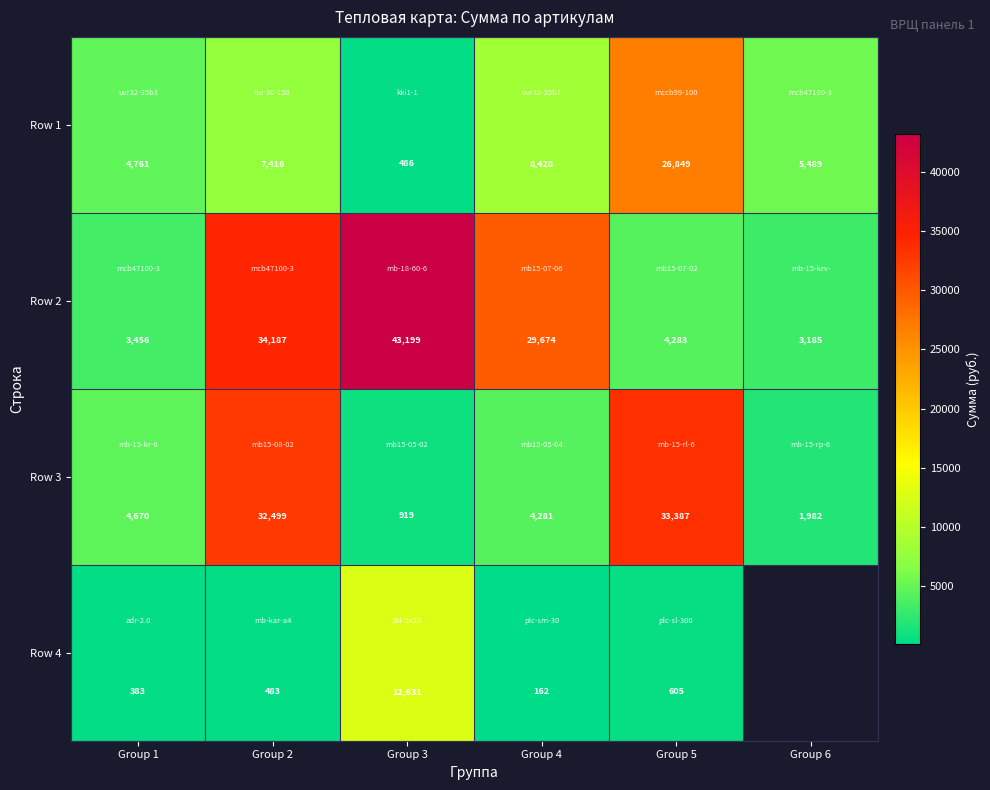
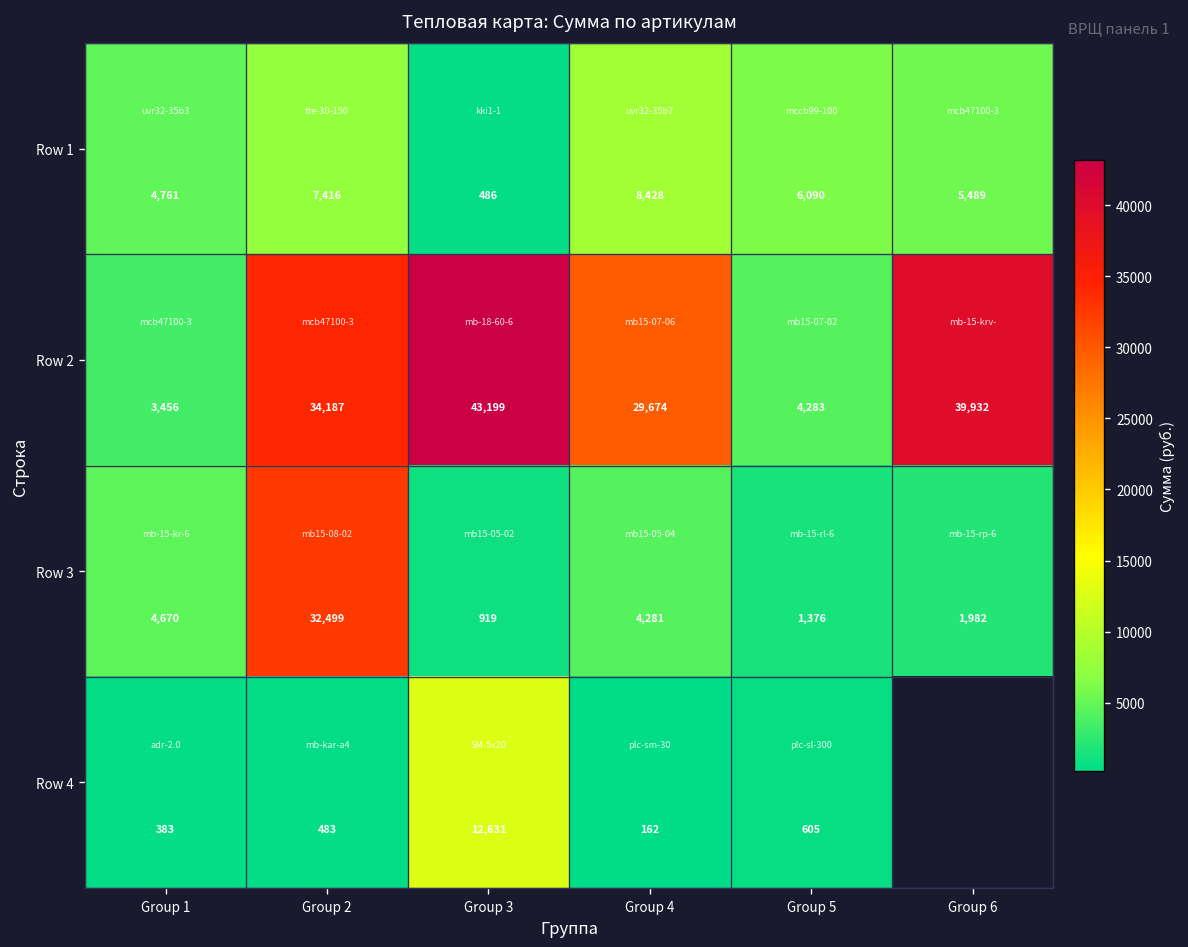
  {
    "Row 1": {
-     "Group 5": "26,849"
+     "Group 5": "6,090"
    },
    "Row 2": {
-     "Group 6": "3,185"
+     "Group 6": "39,932"
    },
    "Row 3": {
-     "Group 5": "33,387"
+     "Group 5": "1,376"
    }
  }
